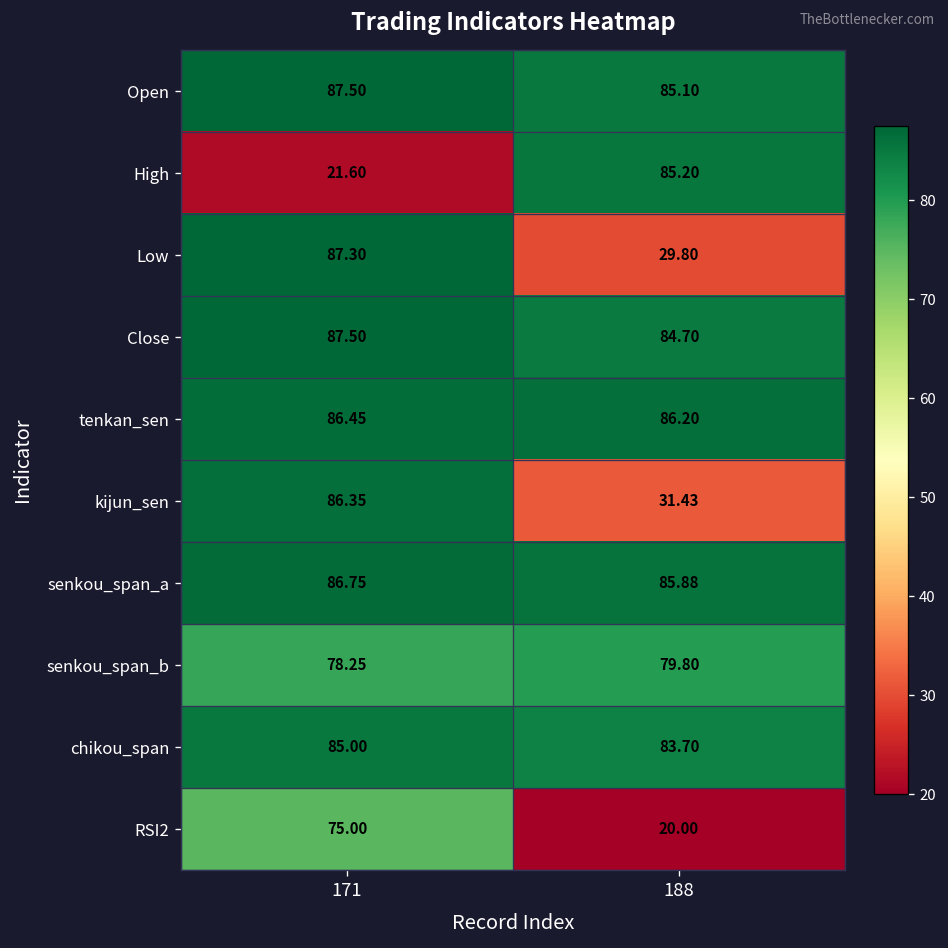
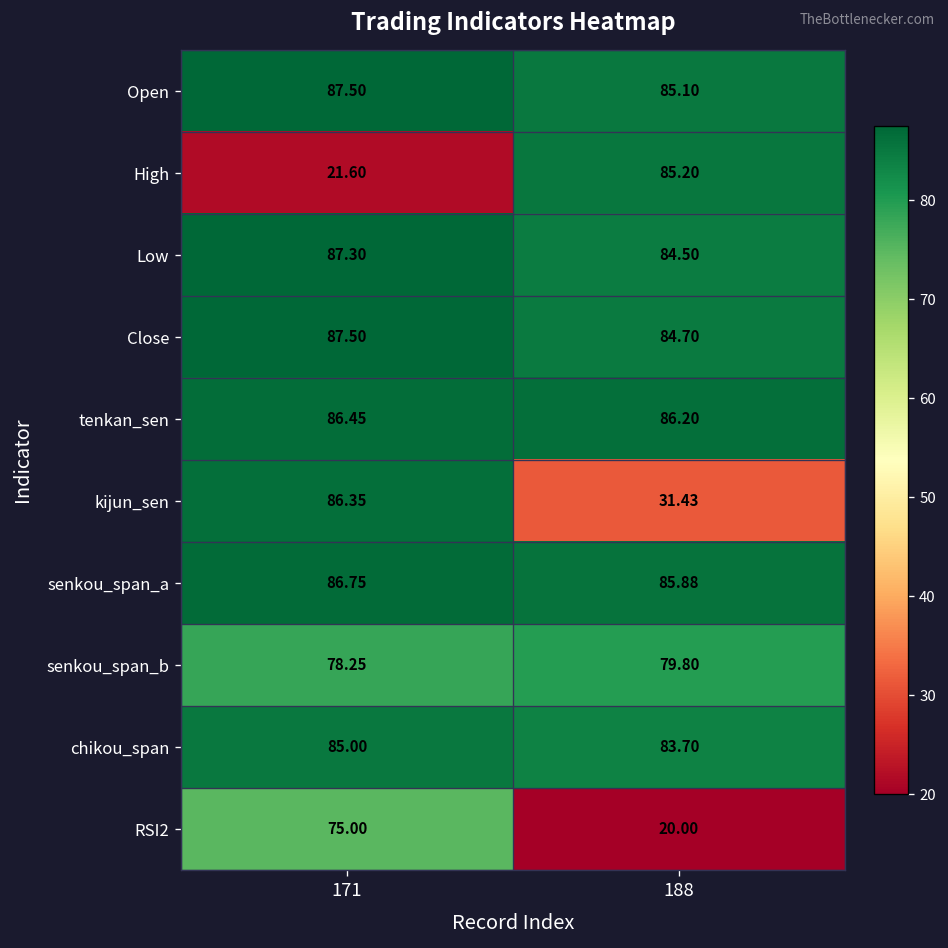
  {
    "Open": {
      "171": 87.50,
      "188": 85.10
    },
    "High": {
      "171": 21.60,
      "188": 85.20
    },
    "Low": {
      "171": 87.30,
-     "188": 29.80
+     "188": 84.50
    },
    "Close": {
      "171": 87.50,
      "188": 84.70
    },
    "tenkan_sen": {
      "171": 86.45,
      "188": 86.20
    },
    "kijun_sen": {
      "171": 86.35,
      "188": 31.43
    },
    "senkou_span_a": {
      "171": 86.75,
      "188": 85.88
    },
    "senkou_span_b": {
      "171": 78.25,
      "188": 79.80
    },
    "chikou_span": {
      "171": 85.00,
      "188": 83.70
    },
    "RSI2": {
      "171": 75.00,
      "188": 20.00
    }
  }
